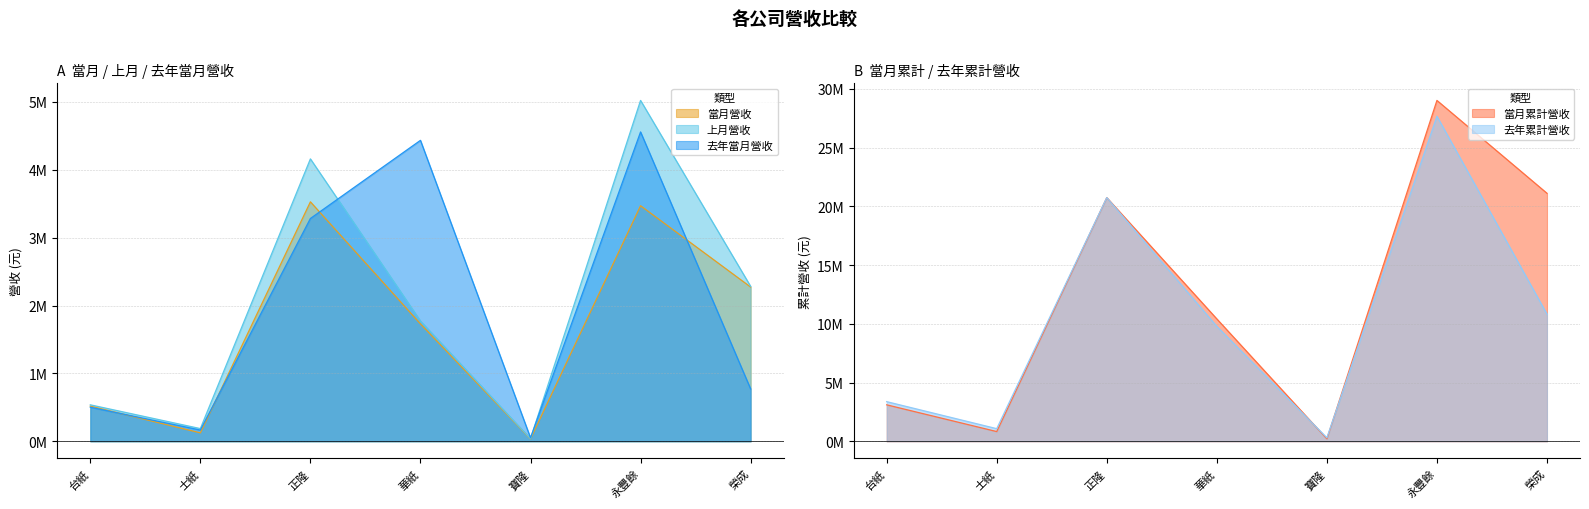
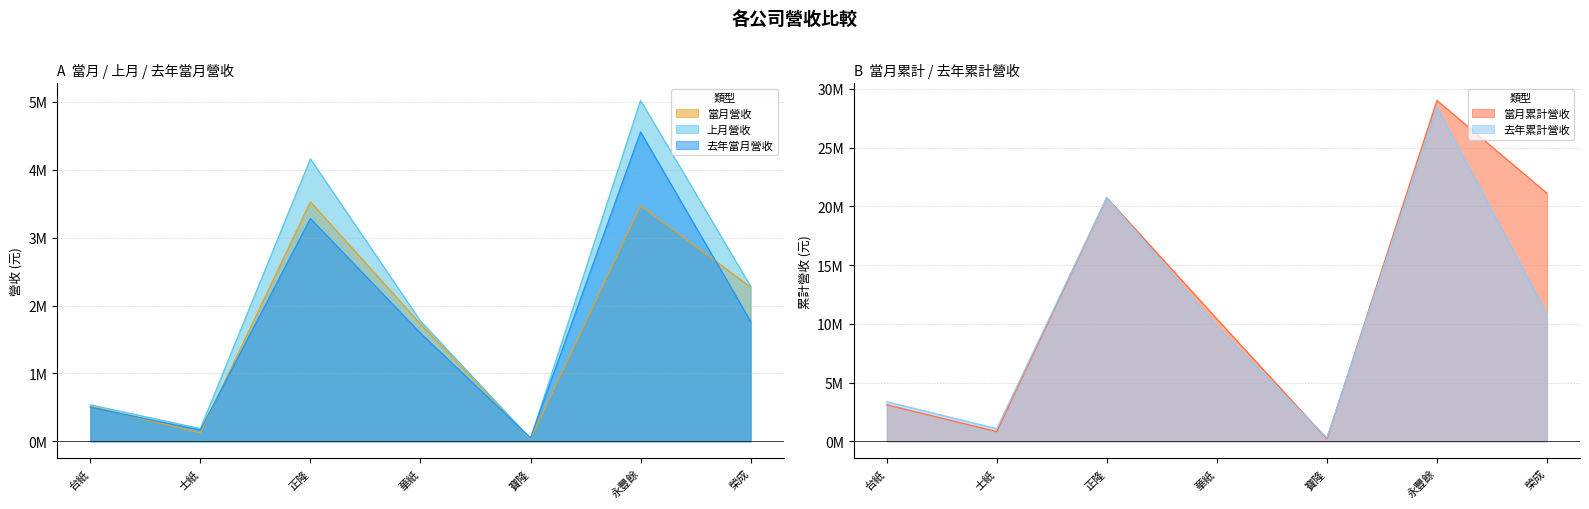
  {
    "A 當月 / 上月 / 去年當月營收": {
      "當月營收": {
        "士紙": 100000,
        "正隆": 3500000,
        "華紙": 1700000,
        "永豐餘": 3500000
      },
      "上月營收": {
        "正隆": 4200000,
        "華紙": 1800000,
        "永豐餘": 5000000
      },
      "去年當月營收": {
        "正隆": 3300000,
-       "華紙": 4400000,
+       "華紙": 1600000,
        "永豐餘": 4600000,
-       "榮成": 800000
+       "榮成": 1800000
      }
    },
    "B 當月累計 / 去年累計營收": {
      "當月累計營收": {
        "台紙": 3100000,
        "士紙": 800000,
        "華紙": 10400000,
        "永豐餘": 29000000,
        "榮成": 21100000
      },
      "去年累計營收": {
        "台紙": 3400000,
        "士紙": 1100000,
        "華紙": 9800000,
-       "永豐餘": 27700000,
+       "永豐餘": 28400000,
        "榮成": 10800000
      }
    }
  }
